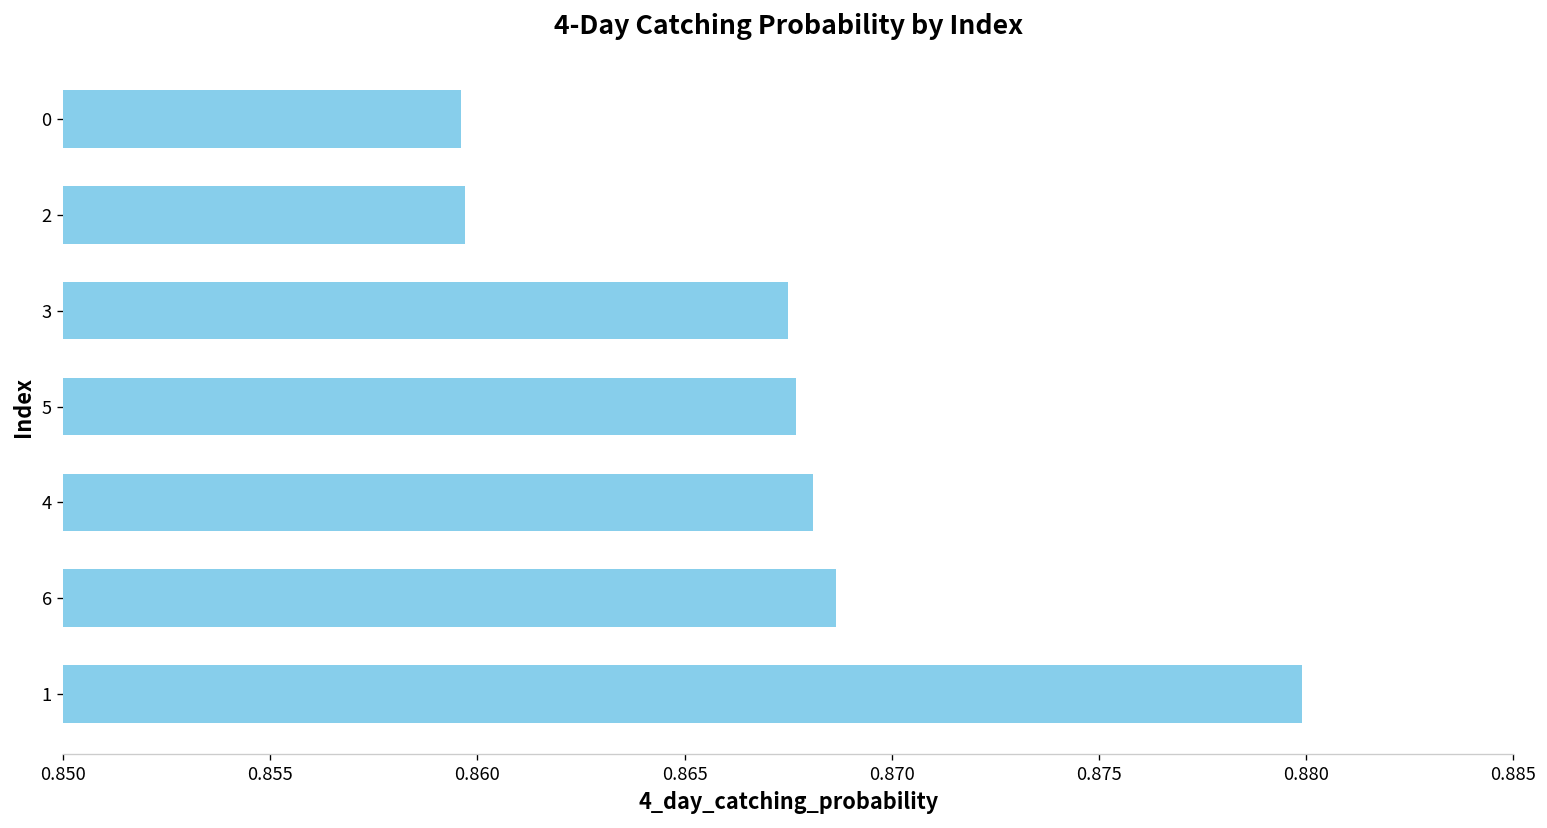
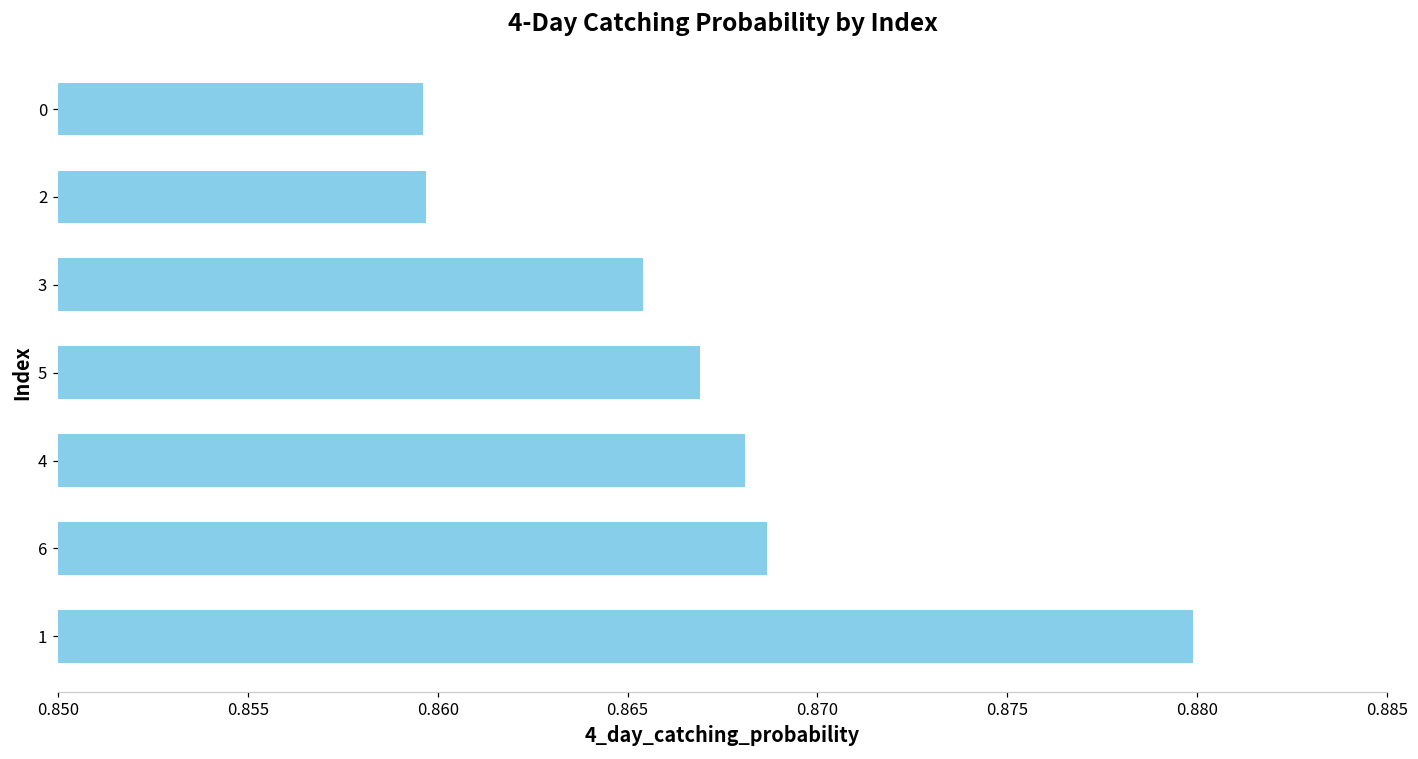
  {
    "0": 0.8596,
    "2": 0.8597,
-   "3": 0.8675,
-   "5": 0.8677,
+   "3": 0.8654,
+   "5": 0.8669,
    "4": 0.8681,
    "6": 0.8687,
    "1": 0.8799
  }
